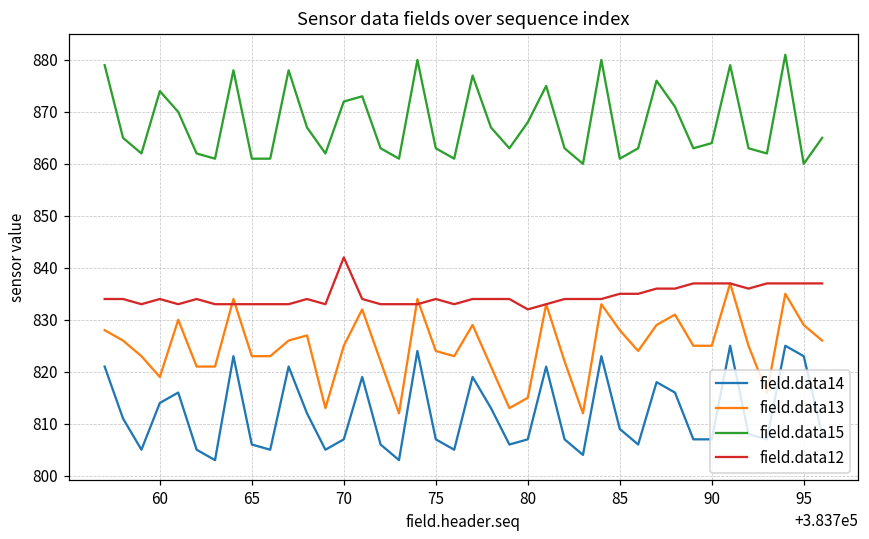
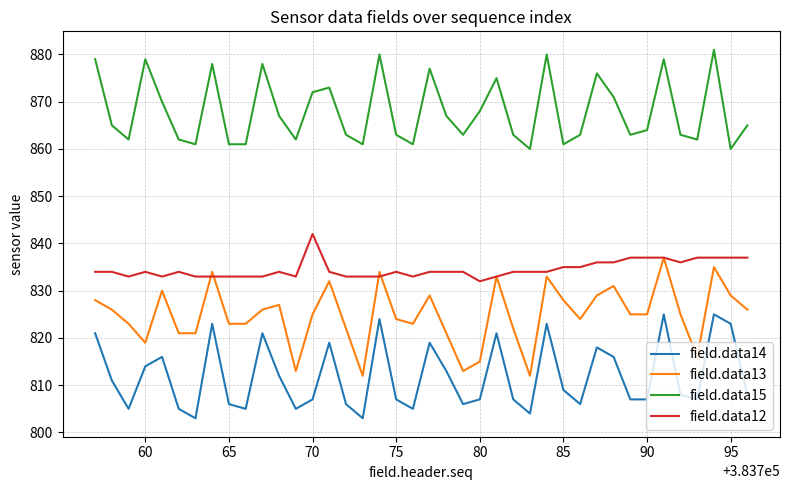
  {
    "field.data14": {
      "60": 814,
      "65": 806,
      "70": 807,
      "75": 807,
      "80": 807,
      "85": 809,
      "95": 823
    },
    "field.data13": {
      "60": 819,
      "65": 823,
      "70": 825,
      "75": 824,
      "80": 815,
      "85": 828,
      "90": 825,
      "95": 829
    },
    "field.data15": {
-     "60": 874,
+     "60": 879,
      "65": 861,
      "70": 872,
      "75": 863,
      "80": 868,
      "85": 861,
      "90": 864,
      "95": 860
    },
    "field.data12": {
      "60": 834,
      "65": 833,
      "70": 842,
      "75": 834,
      "80": 832,
      "85": 835,
      "90": 837,
      "95": 837
    }
  }
